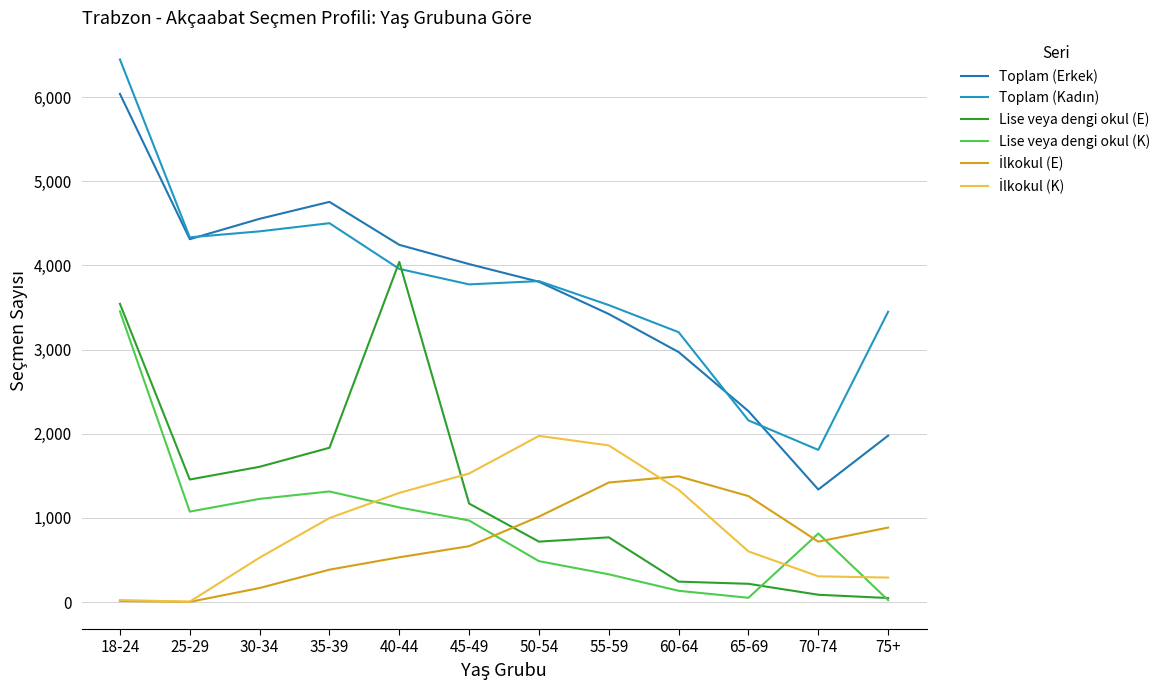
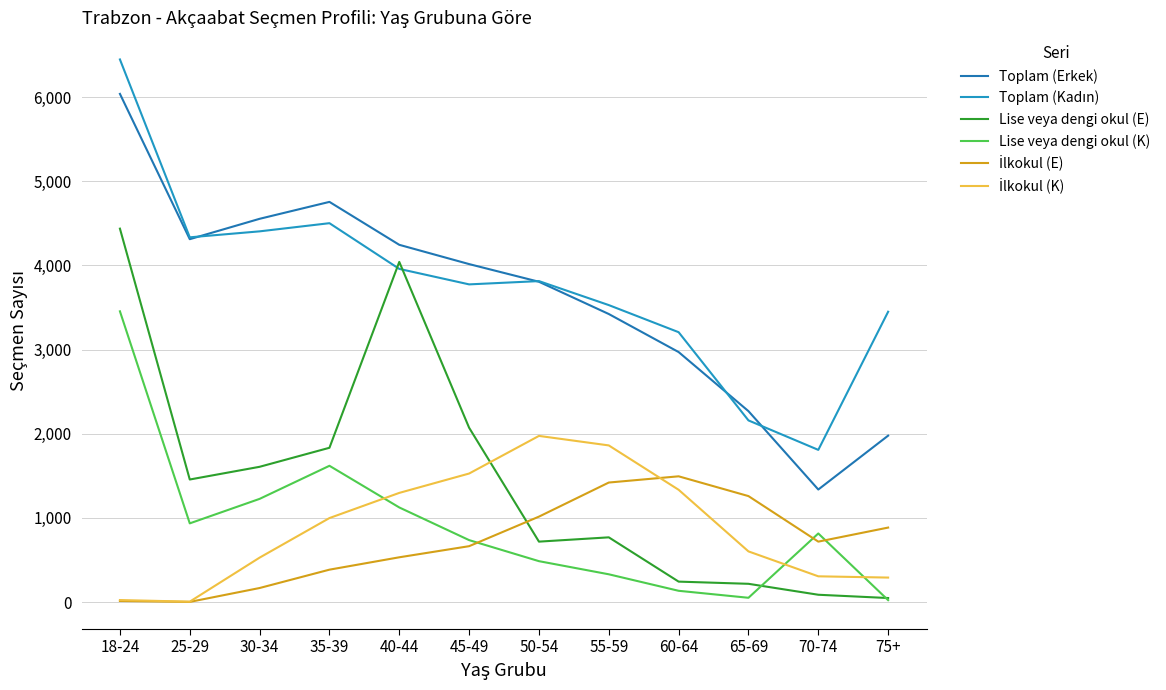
  {
    "Lise veya dengi okul (E)": {
-     "18-24": "3,500",
+     "18-24": "4,400",
      "25-29": "1,500",
      "30-34": "1,600",
      "35-39": "1,800",
      "40-44": "4,000",
-     "45-49": "1,200",
+     "45-49": "2,100",
      "50-54": "700",
      "55-59": "800",
      "60-64": "200",
      "65-69": "200",
      "70-74": "100"
    },
    "Lise veya dengi okul (K)": {
      "18-24": "3,500",
-     "25-29": "1,100",
+     "25-29": "900",
      "30-34": "1,200",
-     "35-39": "1,300",
+     "35-39": "1,600",
      "40-44": "1,100",
-     "45-49": "1,000",
+     "45-49": "700",
      "50-54": "500",
      "55-59": "300",
      "60-64": "100",
      "65-69": "100",
      "70-74": "800"
    }
  }
